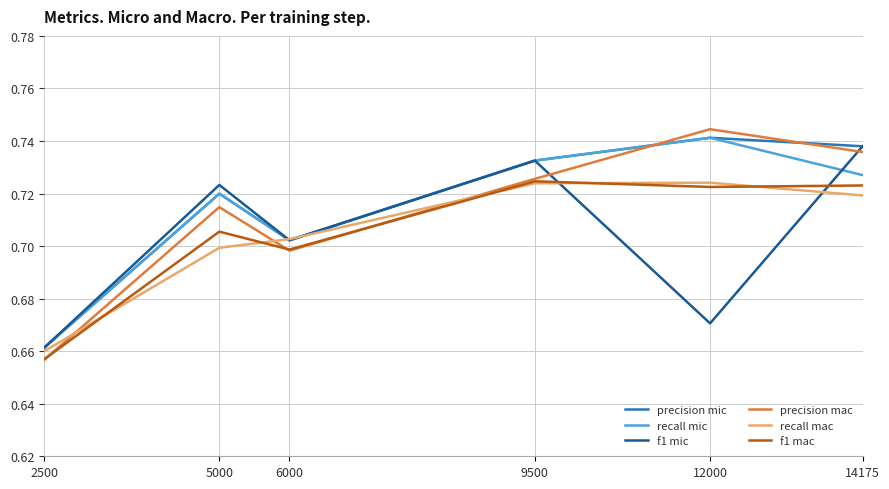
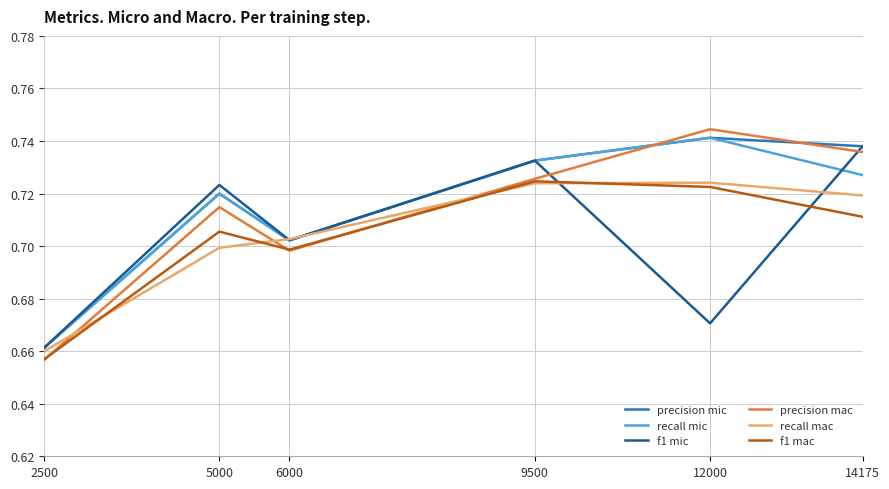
  {
    "recall mic": {
      "14175": 0.727
    },
    "precision mac": {
      "5000": 0.715,
      "12000": 0.744,
      "14175": 0.736
    },
    "recall mac": {
      "2500": 0.660,
      "5000": 0.699,
      "12000": 0.724,
      "14175": 0.719
    },
    "f1 mac": {
      "5000": 0.705,
      "12000": 0.723,
-     "14175": 0.723
+     "14175": 0.711
    }
  }
